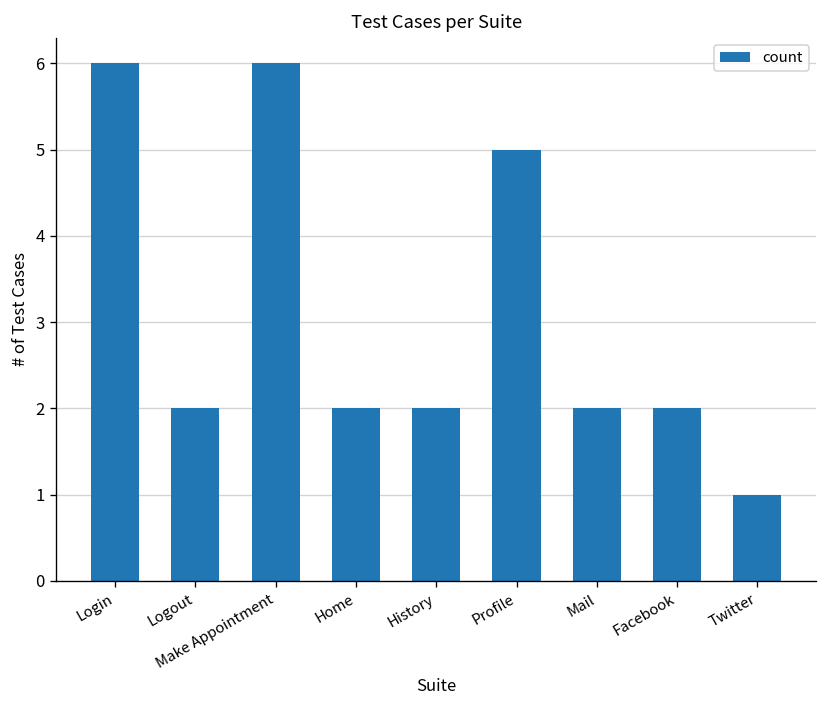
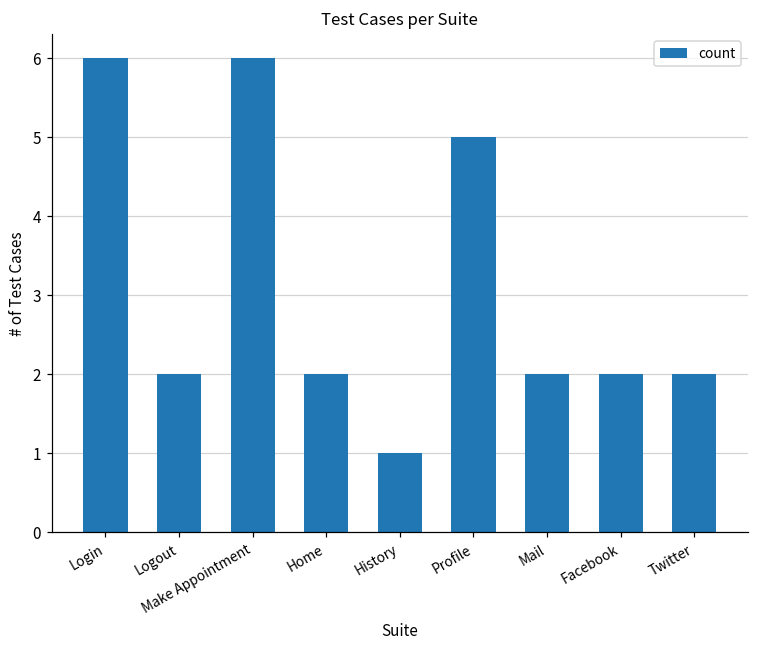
  {
    "Login": 6,
    "Logout": 2,
    "Make Appointment": 6,
    "Home": 2,
-   "History": 2,
+   "History": 1,
    "Profile": 5,
    "Mail": 2,
    "Facebook": 2,
-   "Twitter": 1
+   "Twitter": 2
  }
